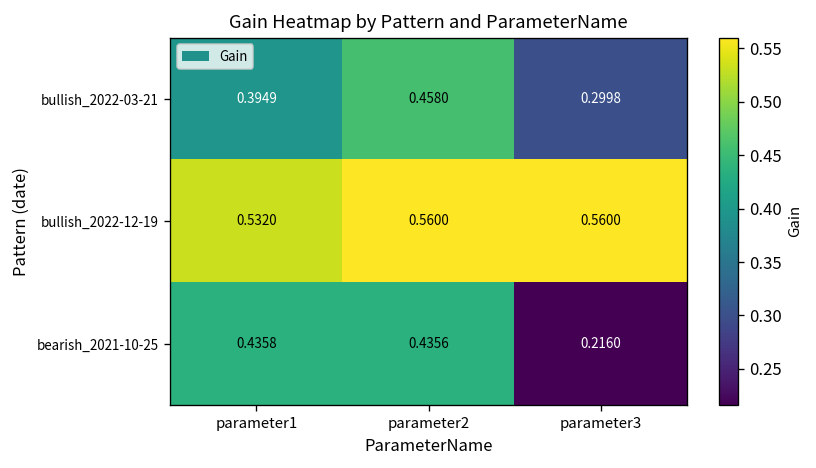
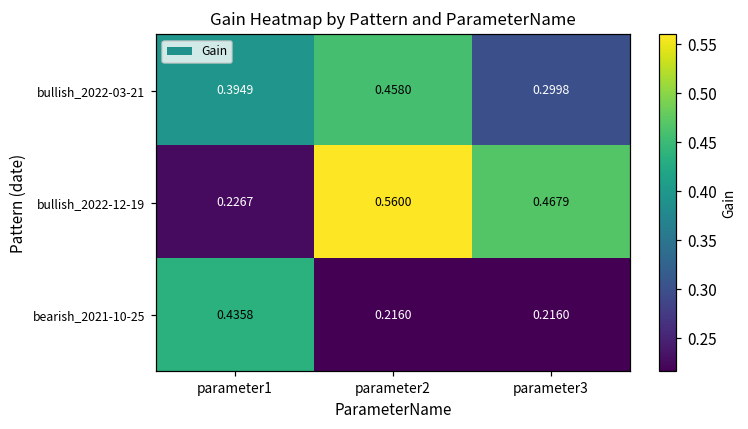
  {
    "bullish_2022-03-21": {
      "parameter1": 0.3949,
      "parameter2": 0.4580,
      "parameter3": 0.2998
    },
    "bullish_2022-12-19": {
-     "parameter1": 0.5320,
+     "parameter1": 0.2267,
      "parameter2": 0.5600,
-     "parameter3": 0.5600
+     "parameter3": 0.4679
    },
    "bearish_2021-10-25": {
      "parameter1": 0.4358,
-     "parameter2": 0.4356,
+     "parameter2": 0.2160,
      "parameter3": 0.2160
    }
  }
